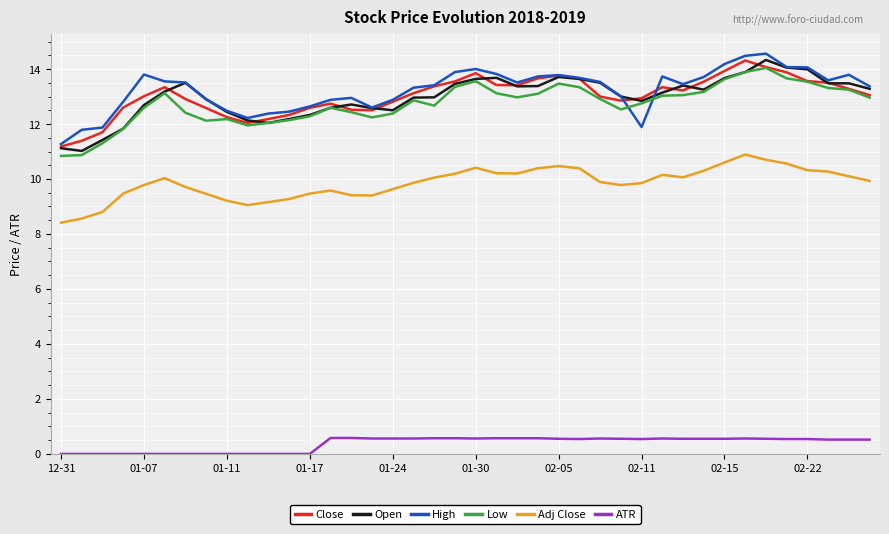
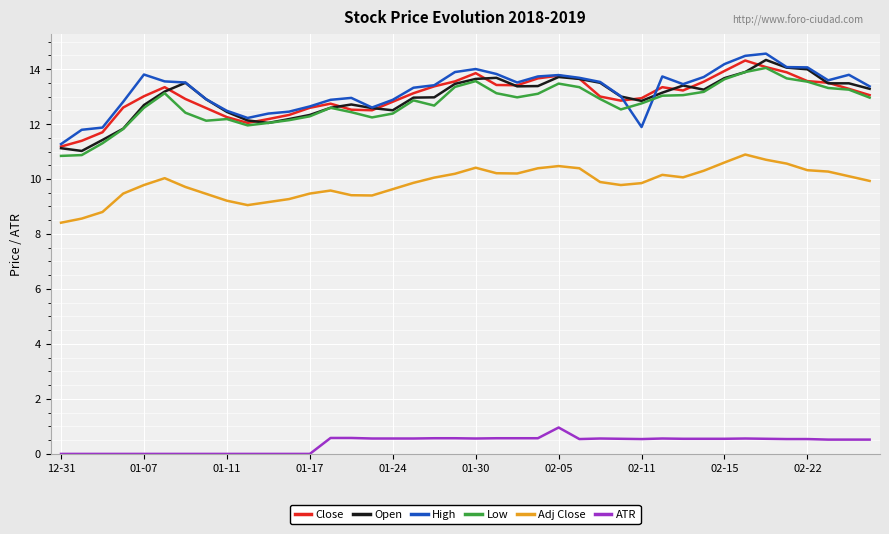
  {
    "Close": {
      "01-07": 13.0,
      "01-30": 13.9,
      "02-11": 12.9,
      "02-15": 13.9
    },
    "Open": {
      "01-07": 12.7,
      "01-24": 12.5
    },
    "High": {
      "01-07": 13.8,
      "01-30": 14.0,
      "02-11": 11.9,
      "02-15": 14.2
    },
    "Low": {
      "12-31": 10.8,
      "01-07": 12.6,
      "01-24": 12.4,
      "02-05": 13.5
    },
    "Adj Close": {
      "12-31": 8.4,
      "01-07": 9.8,
      "01-11": 9.2,
      "01-17": 9.5,
      "01-24": 9.6,
      "01-30": 10.4,
      "02-05": 10.5,
      "02-11": 9.9,
      "02-15": 10.6,
      "02-22": 10.3
    },
    "ATR": {
      "12-31": 0.0,
      "01-07": 0.0,
      "01-11": 0.0,
      "01-17": 0.0,
      "01-24": 0.6,
      "01-30": 0.6,
-     "02-05": 0.6,
+     "02-05": 1.0,
      "02-11": 0.5,
      "02-15": 0.6,
      "02-22": 0.5
    }
  }
